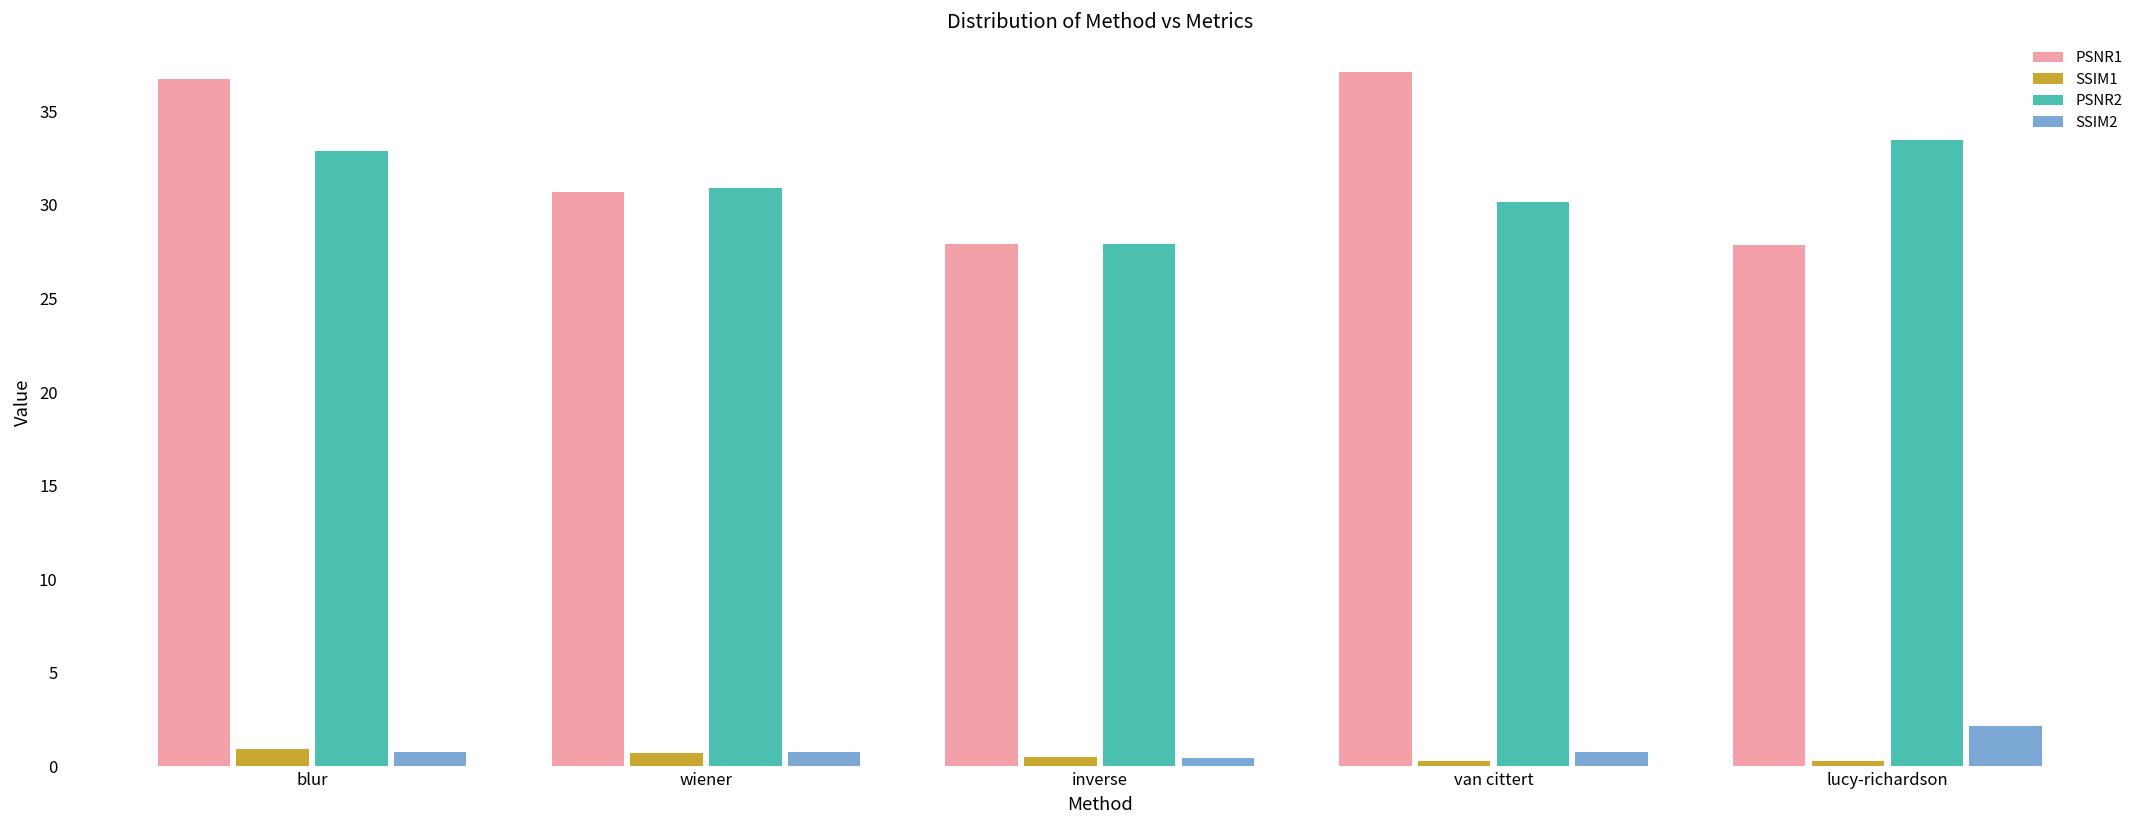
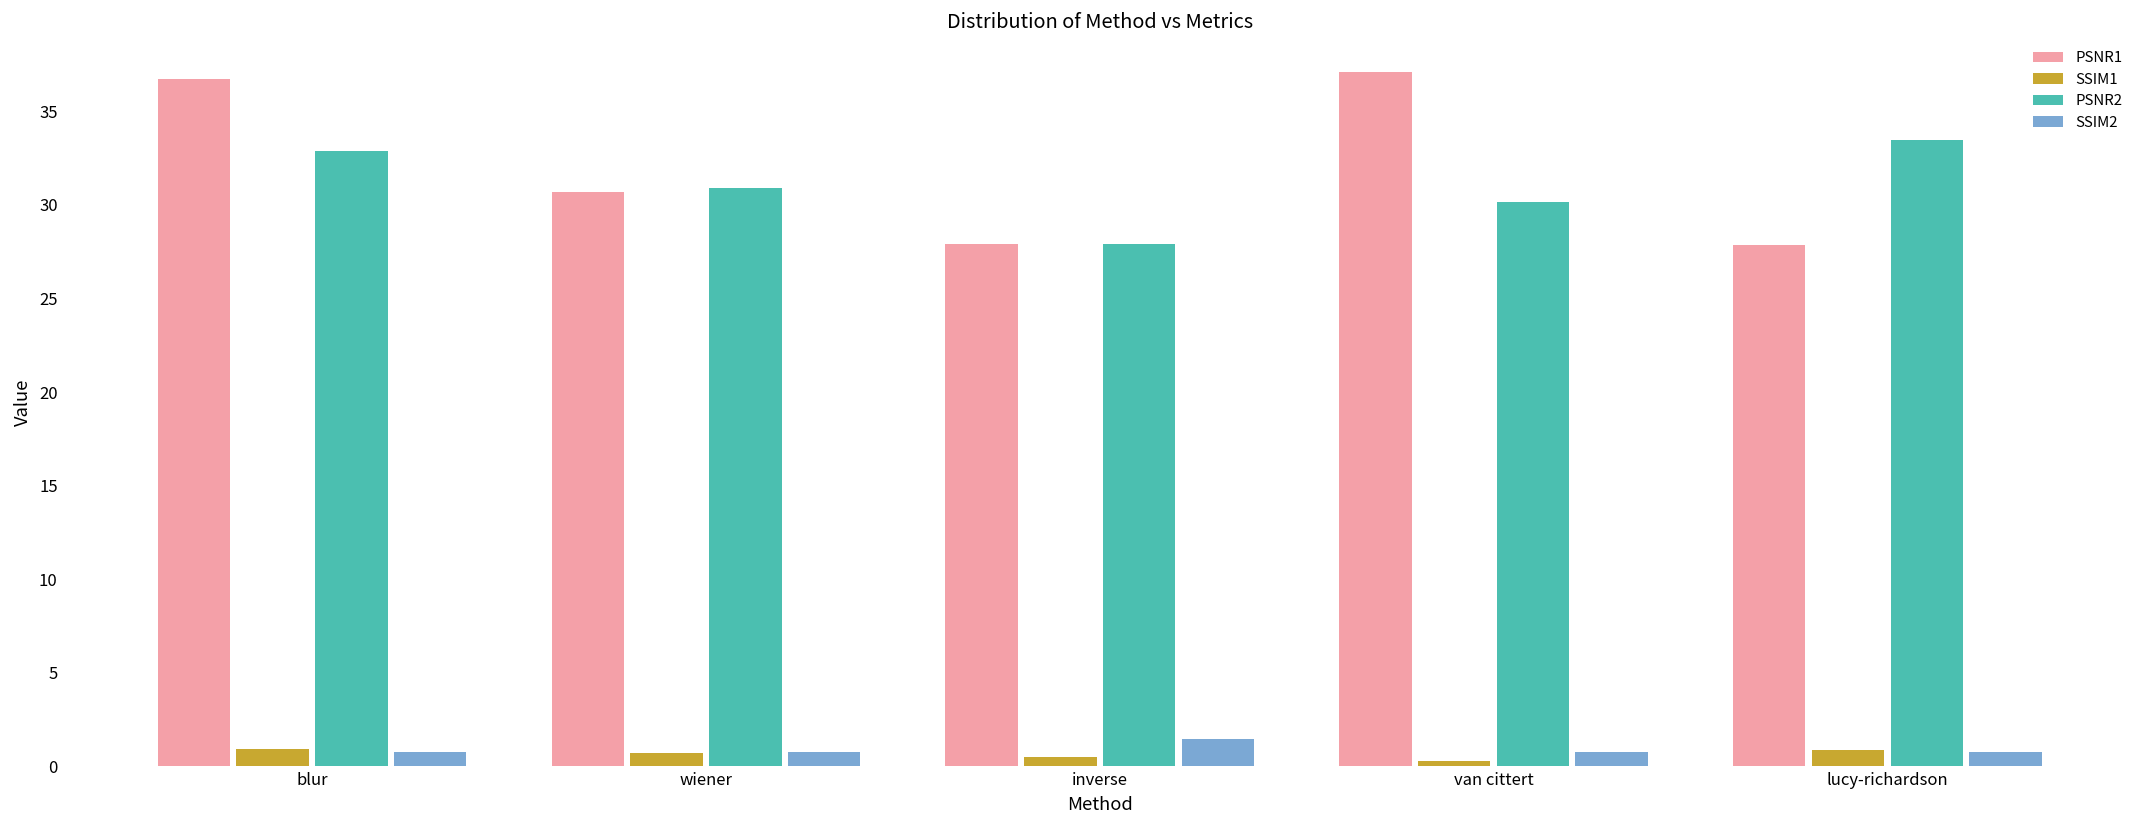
  {
    "PSNR1": {
      "blur": 36.8,
      "wiener": 30.7,
      "inverse": 27.9,
      "van cittert": 37.1,
      "lucy-richardson": 27.9
    },
    "SSIM1": {
      "blur": 0.9,
      "wiener": 0.7,
      "inverse": 0.5,
      "van cittert": 0.3,
-     "lucy-richardson": 0.3
+     "lucy-richardson": 0.9
    },
    "PSNR2": {
      "blur": 32.9,
      "wiener": 30.9,
      "inverse": 27.9,
      "van cittert": 30.1,
      "lucy-richardson": 33.5
    },
    "SSIM2": {
      "blur": 0.8,
      "wiener": 0.7,
-     "inverse": 0.4,
+     "inverse": 1.5,
      "van cittert": 0.8,
-     "lucy-richardson": 2.2
+     "lucy-richardson": 0.8
    }
  }
